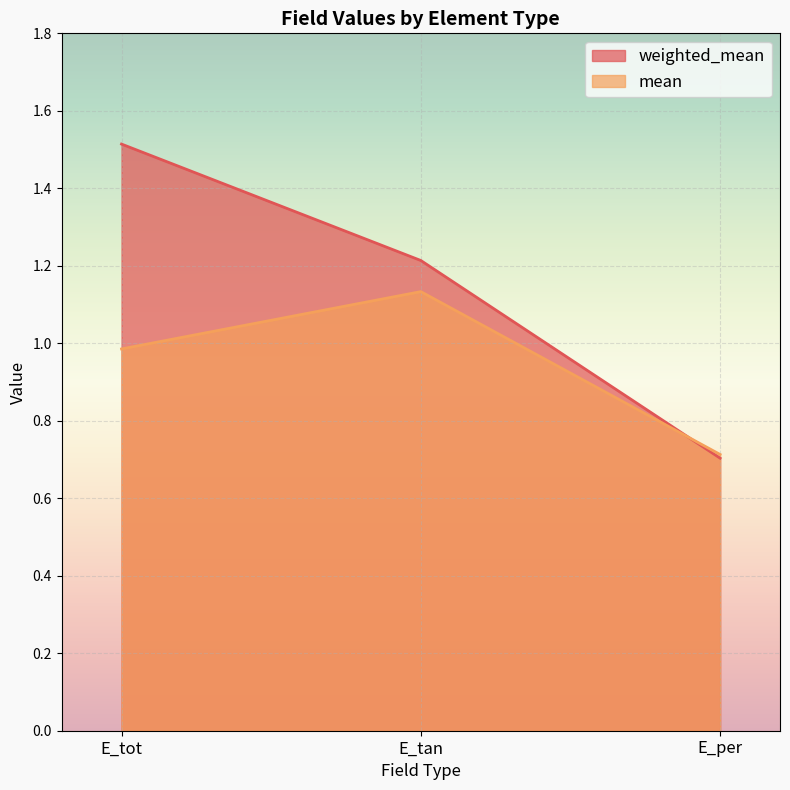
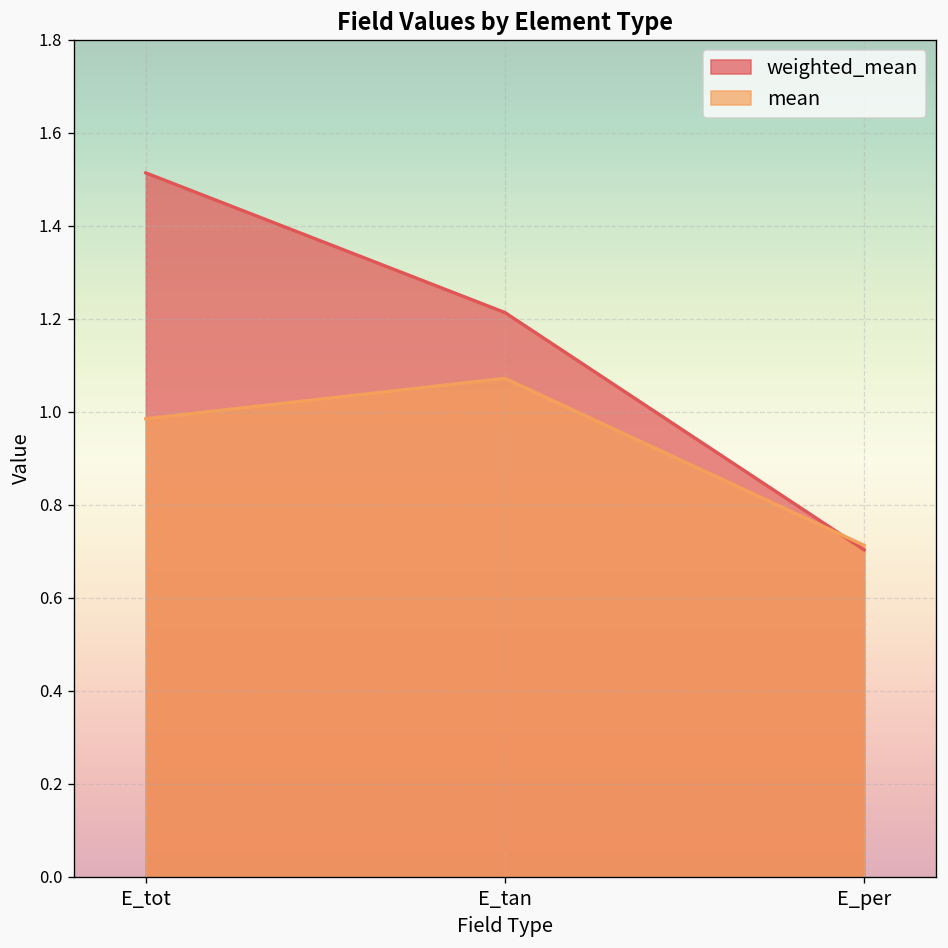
  {
    "weighted_mean": {
      "E_tot": 1.51,
      "E_tan": 1.21,
      "E_per": 0.70
    },
    "mean": {
      "E_tot": 0.99,
-     "E_tan": 1.13,
+     "E_tan": 1.07,
      "E_per": 0.71
    }
  }
